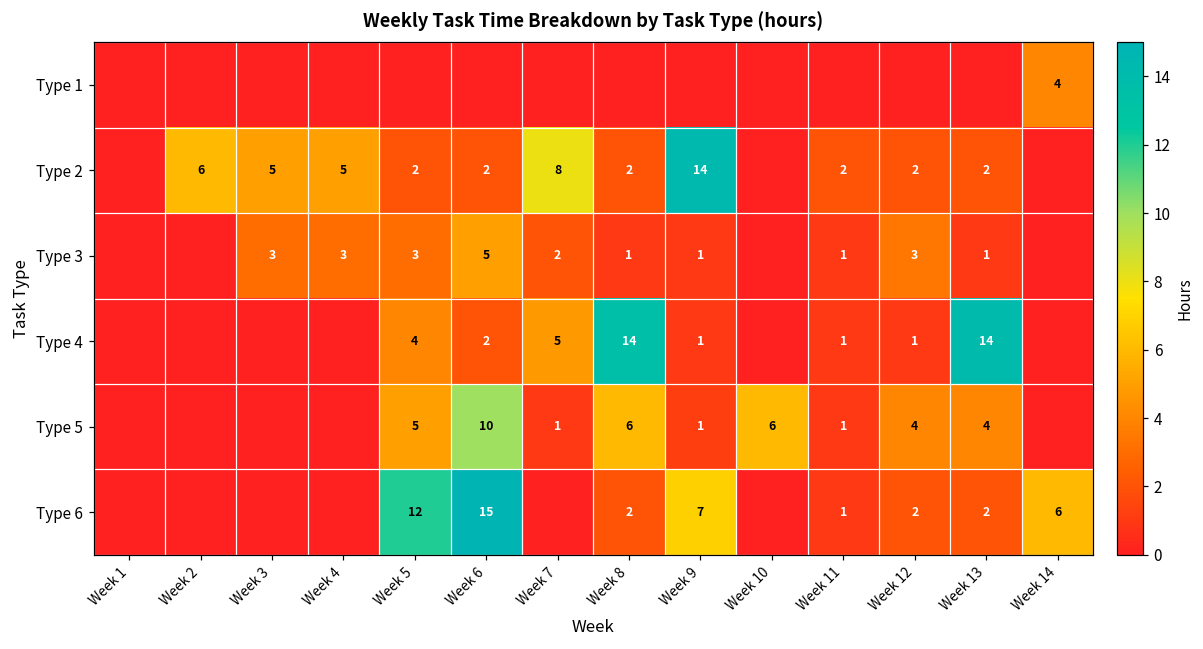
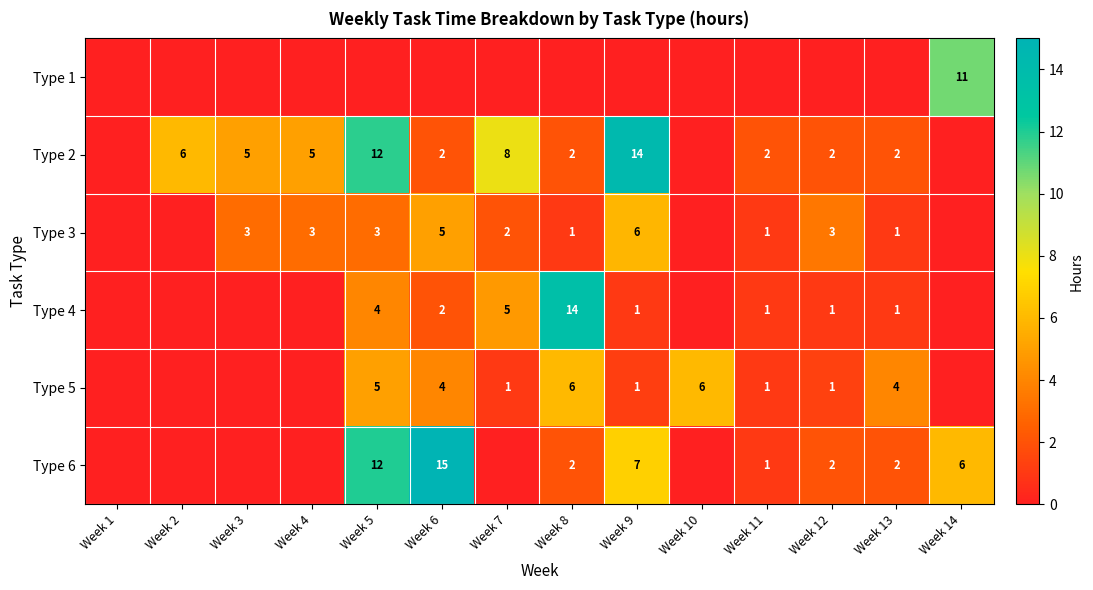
  {
    "Type 1": {
-     "Week 14": 4
+     "Week 14": 11
    },
    "Type 2": {
      "Week 2": 6,
      "Week 3": 5,
      "Week 4": 5,
-     "Week 5": 2,
+     "Week 5": 12,
      "Week 6": 2,
      "Week 7": 8,
      "Week 8": 2,
      "Week 9": 14,
      "Week 11": 2,
      "Week 12": 2,
      "Week 13": 2
    },
    "Type 3": {
      "Week 3": 3,
      "Week 4": 3,
      "Week 5": 3,
      "Week 6": 5,
      "Week 7": 2,
      "Week 8": 1,
-     "Week 9": 1,
+     "Week 9": 6,
      "Week 11": 1,
      "Week 12": 3,
      "Week 13": 1
    },
    "Type 4": {
      "Week 5": 4,
      "Week 6": 2,
      "Week 7": 5,
      "Week 8": 14,
      "Week 9": 1,
      "Week 11": 1,
      "Week 12": 1,
-     "Week 13": 14
+     "Week 13": 1
    },
    "Type 5": {
      "Week 5": 5,
-     "Week 6": 10,
+     "Week 6": 4,
      "Week 7": 1,
      "Week 8": 6,
      "Week 9": 1,
      "Week 10": 6,
      "Week 11": 1,
-     "Week 12": 4,
+     "Week 12": 1,
      "Week 13": 4
    },
    "Type 6": {
      "Week 5": 12,
      "Week 6": 15,
      "Week 8": 2,
      "Week 9": 7,
      "Week 11": 1,
      "Week 12": 2,
      "Week 13": 2,
      "Week 14": 6
    }
  }
